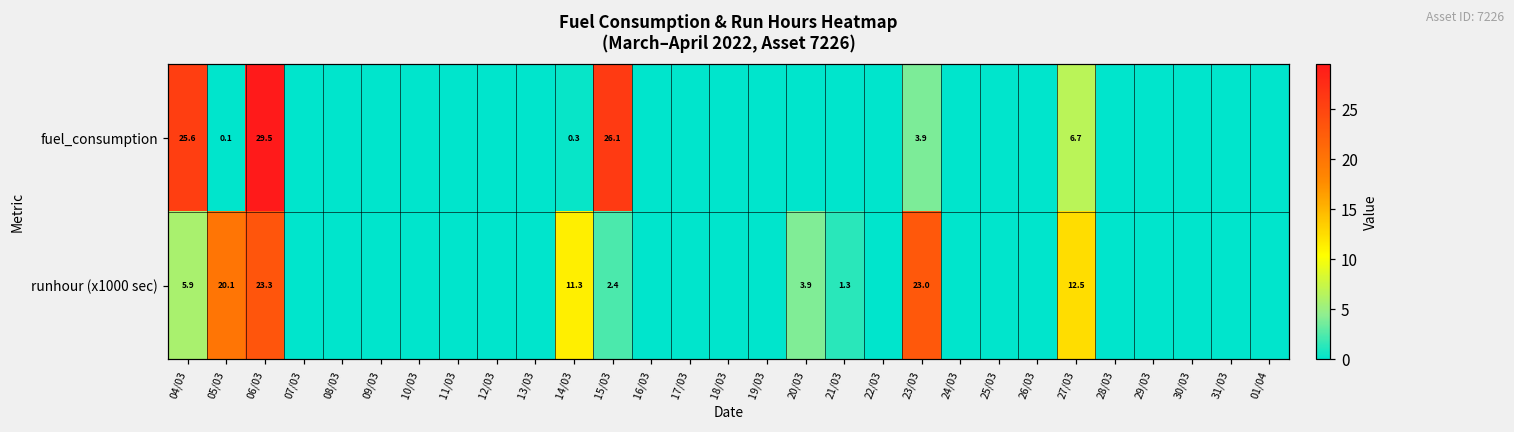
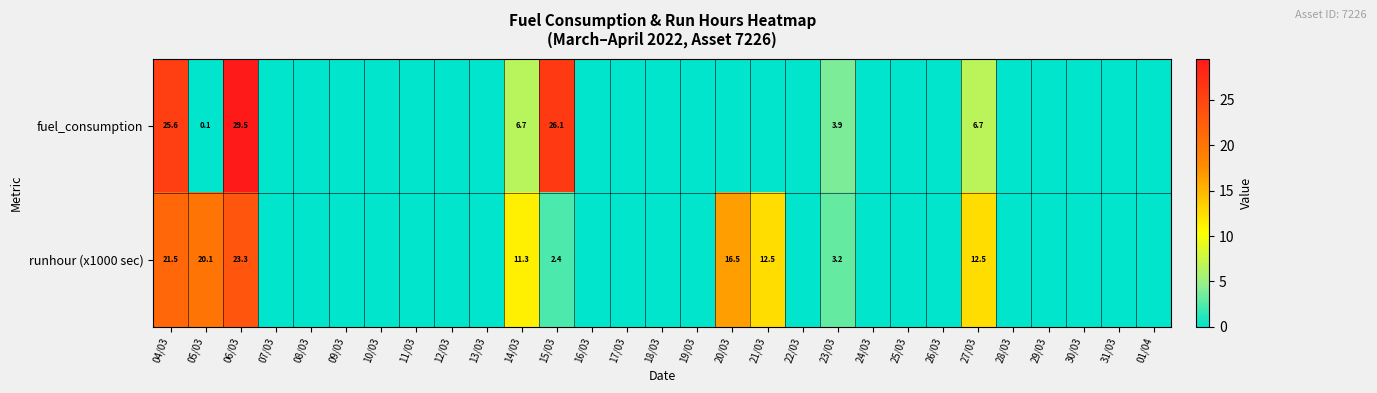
  {
    "fuel_consumption": {
      "04/03": 25.6,
      "05/03": 0.1,
      "06/03": 29.5,
-     "14/03": 0.3,
+     "14/03": 6.7,
      "15/03": 26.1,
      "23/03": 3.9,
      "27/03": 6.7
    },
    "runhour (x1000 sec)": {
-     "04/03": 5.9,
+     "04/03": 21.5,
      "05/03": 20.1,
      "06/03": 23.3,
      "14/03": 11.3,
      "15/03": 2.4,
-     "20/03": 3.9,
-     "21/03": 1.3,
-     "23/03": 23.0,
+     "20/03": 16.5,
+     "21/03": 12.5,
+     "23/03": 3.2,
      "27/03": 12.5
    }
  }
